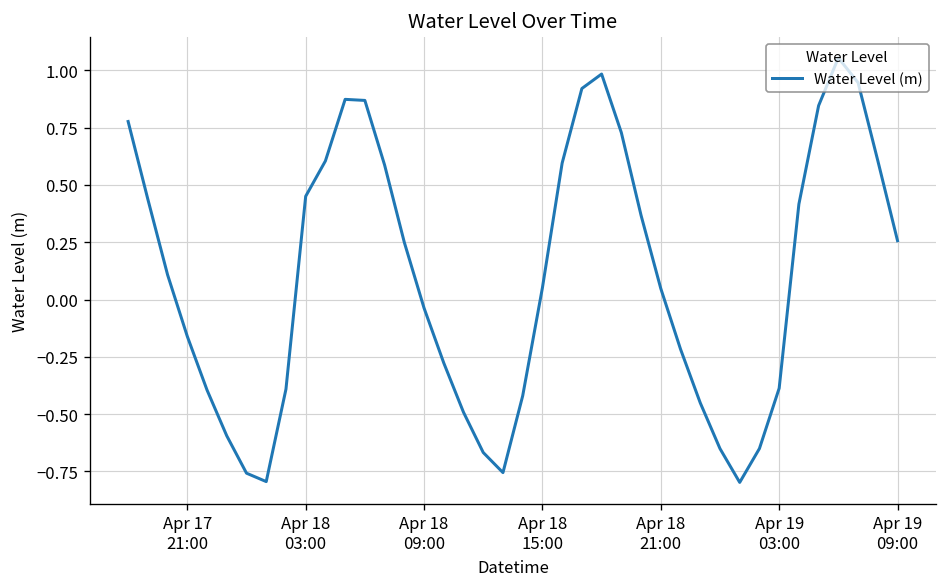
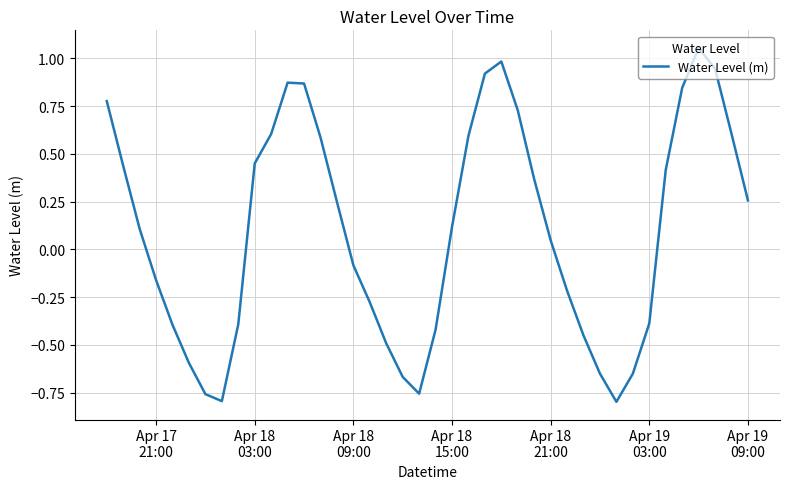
  {
    "Apr 17 21:00": -0.16,
    "Apr 18 03:00": 0.45,
-   "Apr 18 09:00": -0.04,
-   "Apr 18 15:00": 0.05,
+   "Apr 18 09:00": -0.08,
+   "Apr 18 15:00": 0.12,
    "Apr 18 21:00": 0.05,
    "Apr 19 03:00": -0.39,
    "Apr 19 09:00": 0.26
  }
